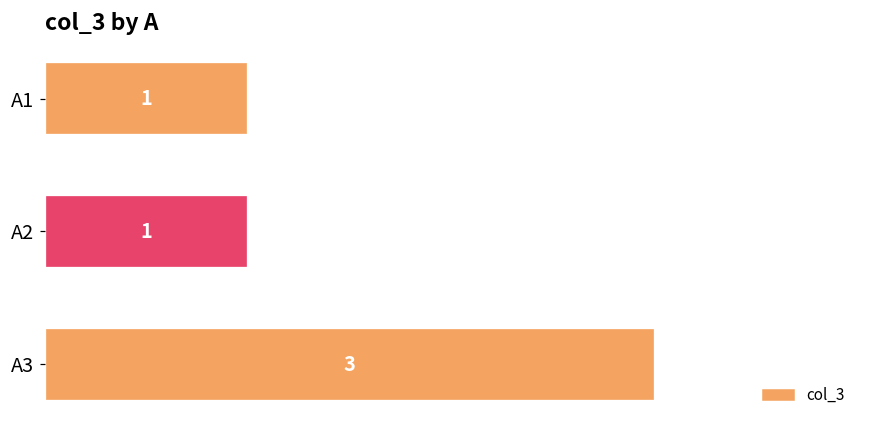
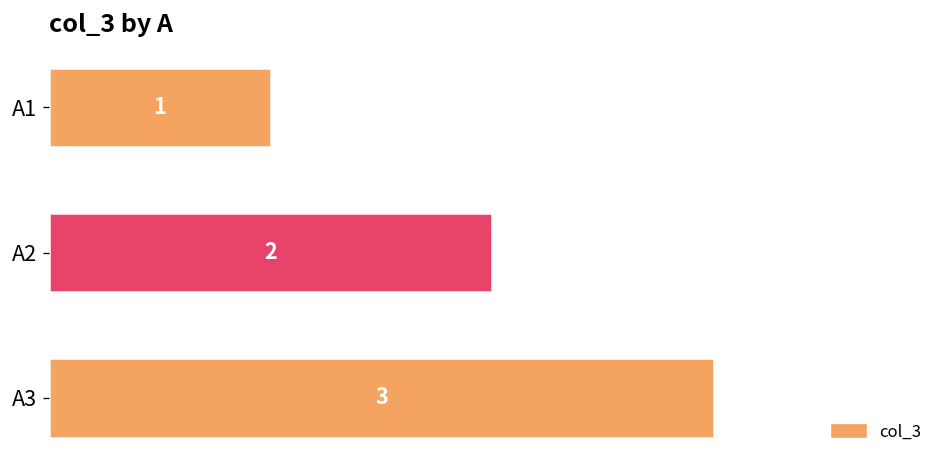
  {
    "A1": 1,
-   "A2": 1,
+   "A2": 2,
    "A3": 3
  }
